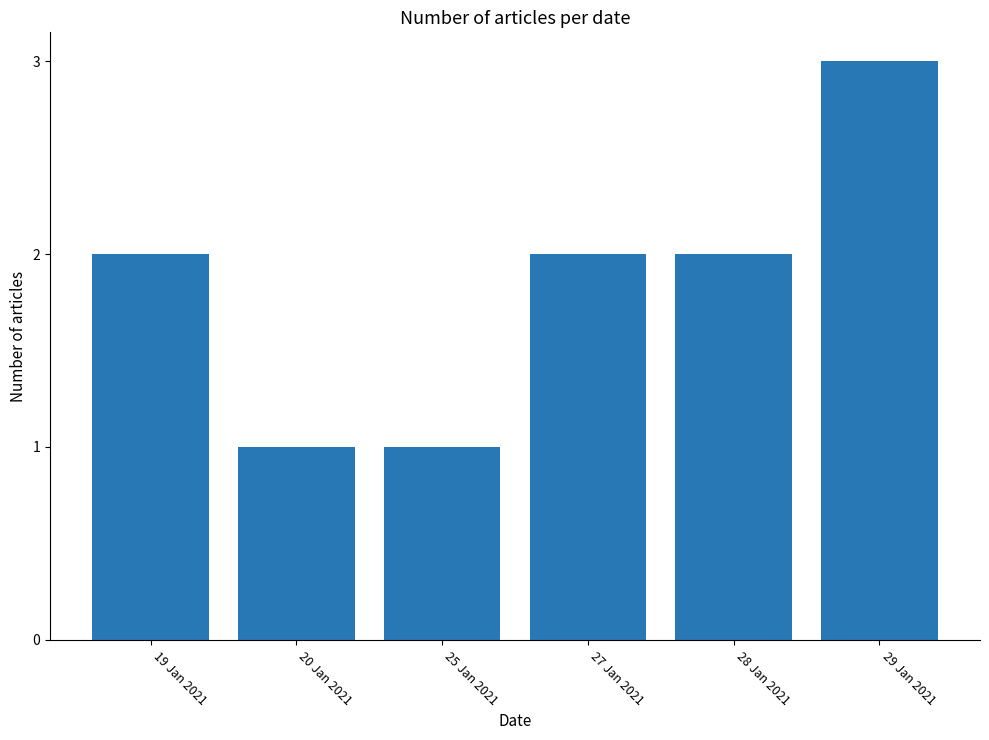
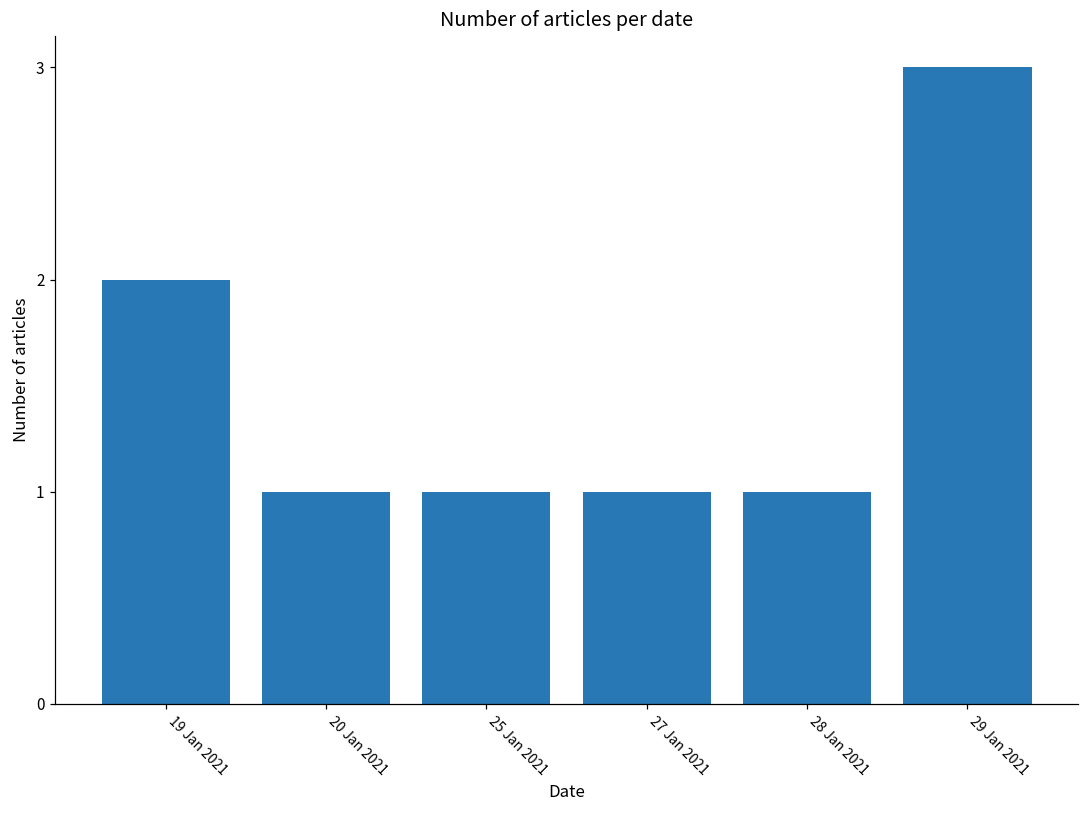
  {
    "19 Jan 2021": 2,
    "20 Jan 2021": 1,
    "25 Jan 2021": 1,
-   "27 Jan 2021": 2,
-   "28 Jan 2021": 2,
+   "27 Jan 2021": 1,
+   "28 Jan 2021": 1,
    "29 Jan 2021": 3
  }
